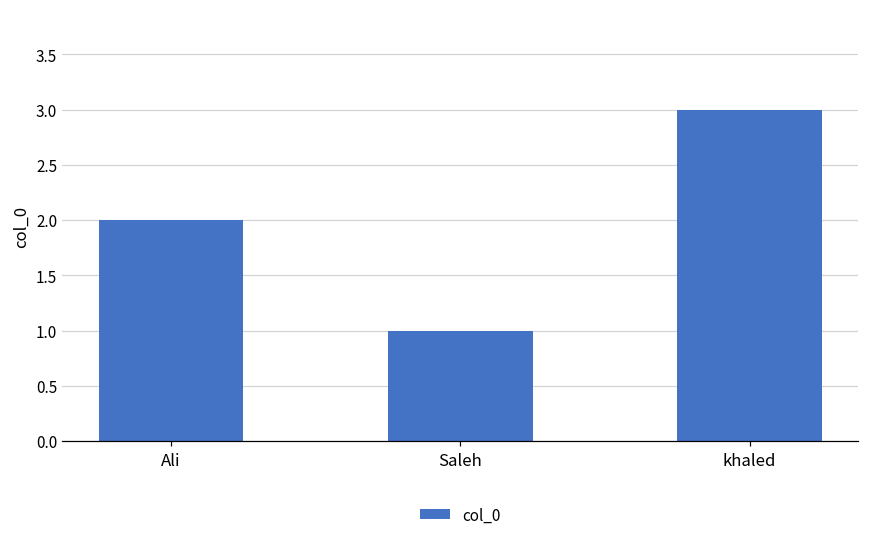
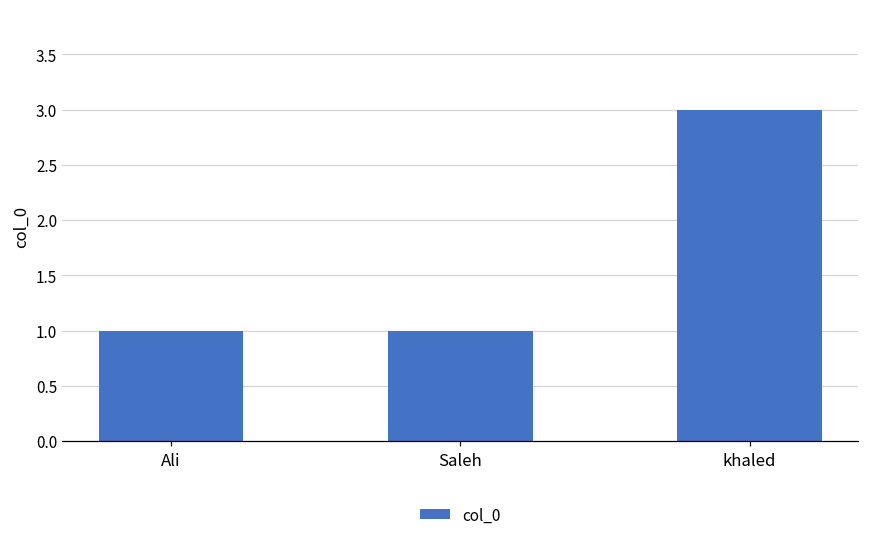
  {
-   "Ali": 2,
+   "Ali": 1,
    "Saleh": 1,
    "khaled": 3
  }
